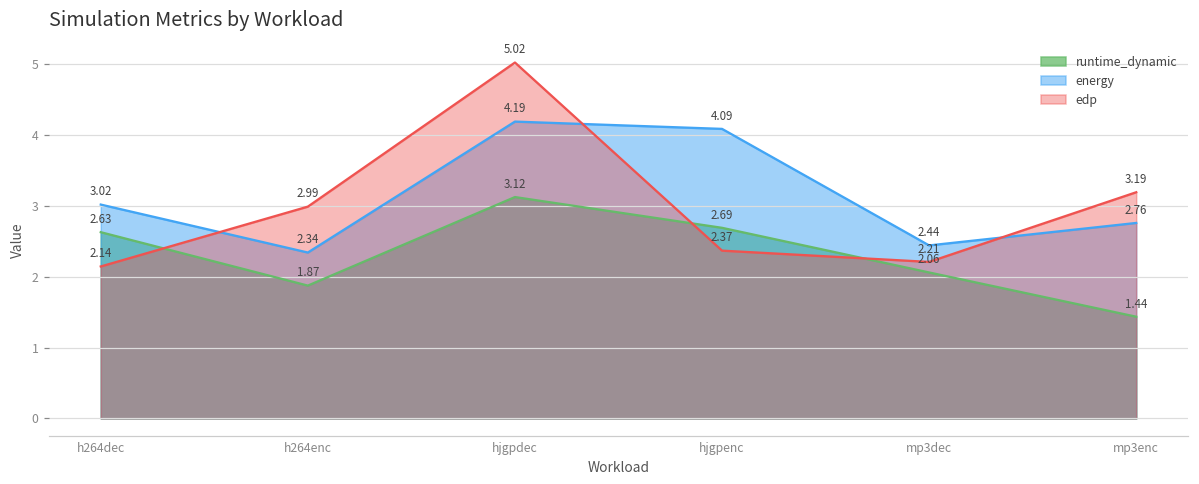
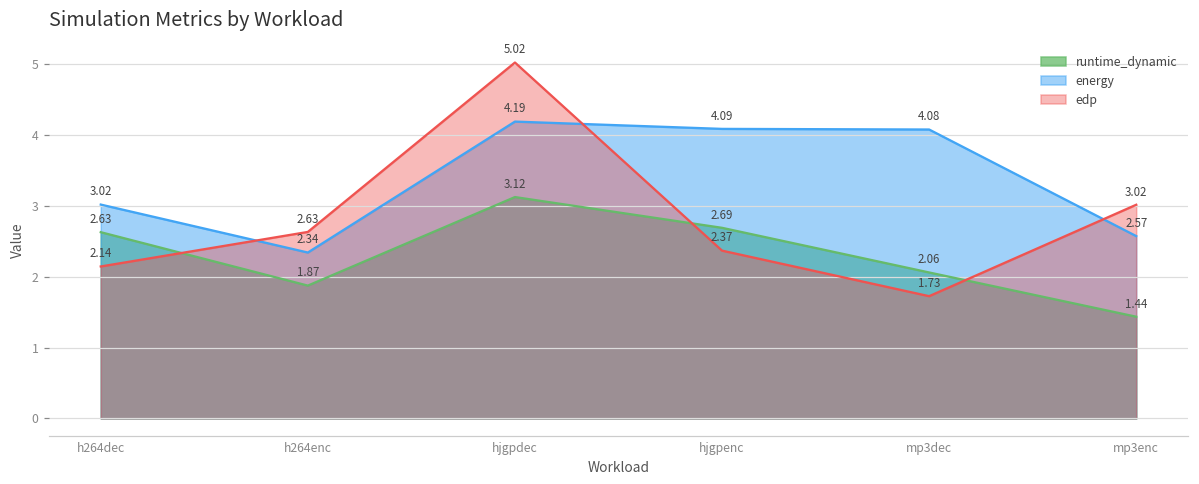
  {
    "runtime_dynamic": {
      "h264dec": 2.63,
      "h264enc": 1.87,
      "hjgpdec": 3.12,
      "hjgpenc": 2.69,
      "mp3enc": 1.44
    },
    "energy": {
      "h264dec": 3.02,
      "h264enc": 2.34,
      "hjgpdec": 4.19,
      "hjgpenc": 4.09,
-     "mp3dec": 2.44,
-     "mp3enc": 2.76
+     "mp3dec": 4.08,
+     "mp3enc": 2.57
    },
    "edp": {
      "h264dec": 2.14,
-     "h264enc": 2.99,
+     "h264enc": 2.63,
      "hjgpdec": 5.02,
      "hjgpenc": 2.37,
-     "mp3dec": 2.21,
-     "mp3enc": 3.19
+     "mp3dec": 1.73,
+     "mp3enc": 3.02
    }
  }
